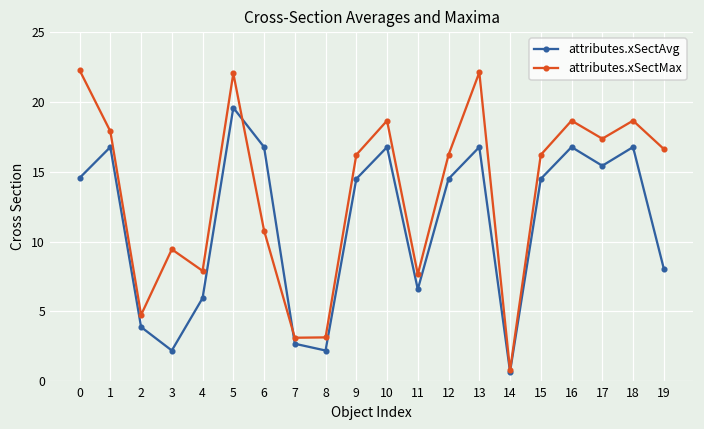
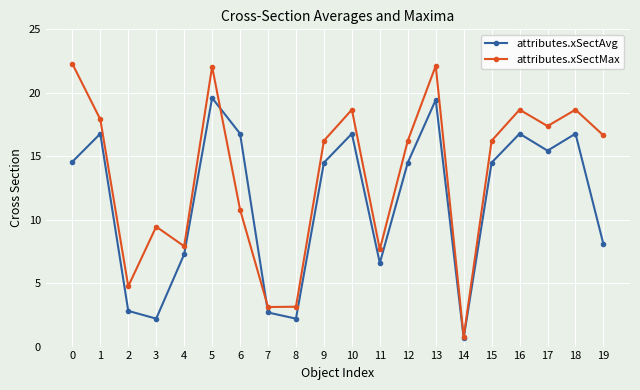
  {
    "attributes.xSectAvg": {
      "0": 14.6,
      "1": 16.8,
-     "2": 3.9,
+     "2": 2.8,
      "3": 2.2,
-     "4": 6.0,
+     "4": 7.3,
      "5": 19.6,
      "6": 16.8,
      "7": 2.7,
      "8": 2.2,
      "9": 14.5,
      "10": 16.8,
      "11": 6.6,
      "12": 14.5,
-     "13": 16.8,
+     "13": 19.4,
      "15": 14.5,
      "16": 16.8,
      "17": 15.4,
      "18": 16.8,
      "19": 8.1
    },
    "attributes.xSectMax": {
      "0": 22.3,
      "1": 17.9,
      "2": 4.7,
      "3": 9.5,
      "4": 7.9,
      "5": 22.1,
      "6": 10.8,
      "7": 3.1,
      "8": 3.1,
      "9": 16.2,
      "10": 18.7,
      "11": 7.7,
      "12": 16.2,
      "13": 22.1,
      "15": 16.2,
      "16": 18.7,
      "17": 17.4,
      "18": 18.7,
      "19": 16.6
    }
  }
